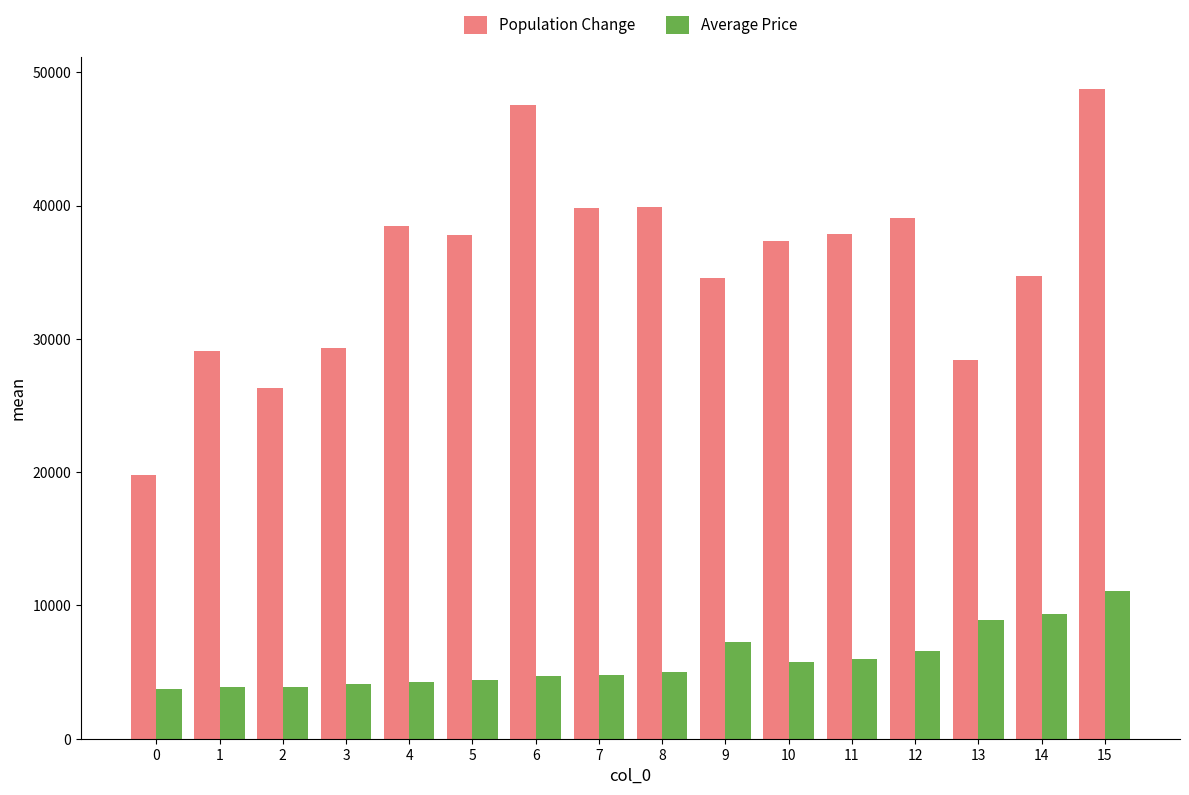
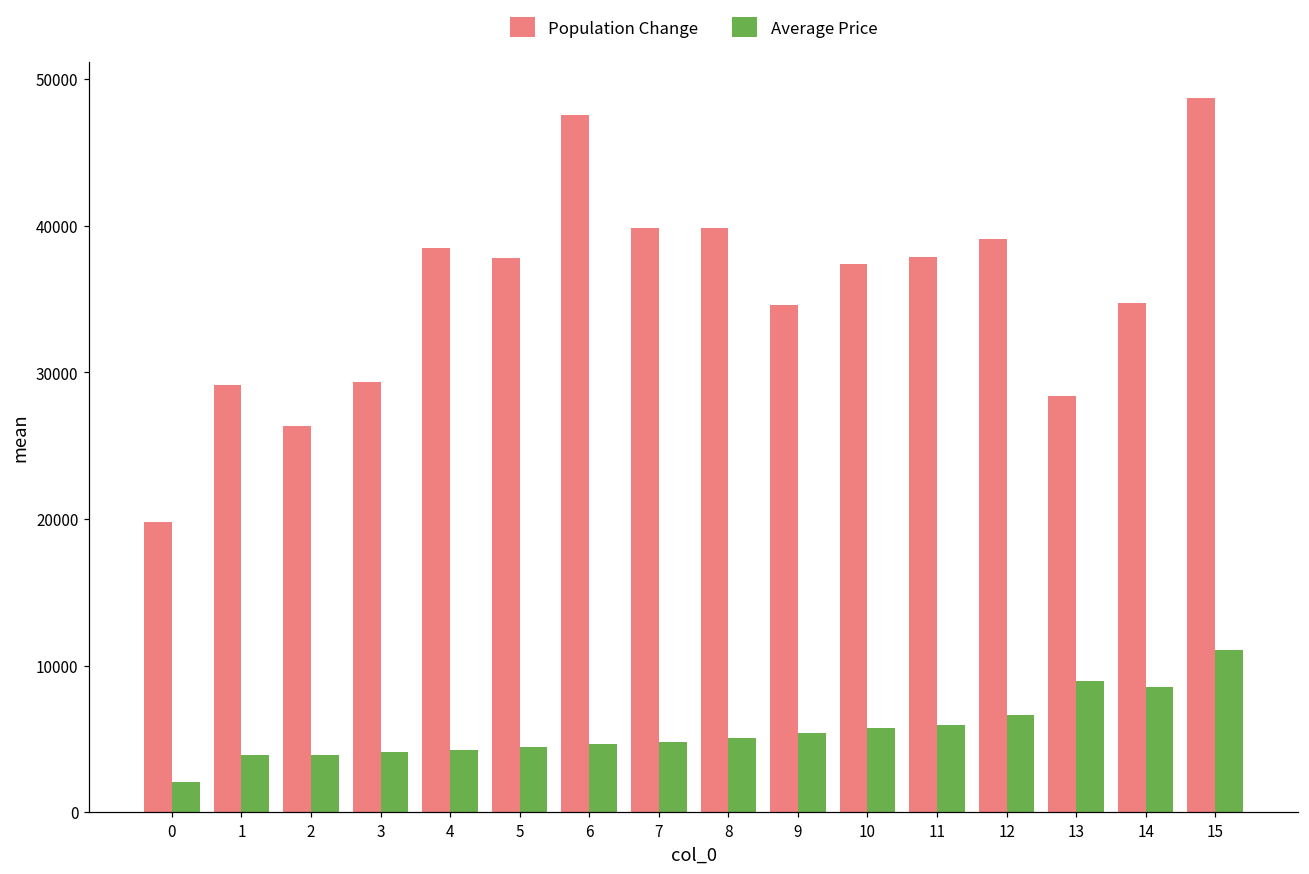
  {
    "Population Change": {
      "0": 19800,
      "1": 29100,
      "2": 26400,
      "3": 29300,
      "4": 38500,
      "5": 37800,
      "6": 47500,
      "7": 39800,
      "8": 39900,
      "9": 34600,
      "10": 37400,
      "11": 37800,
      "12": 39100,
      "13": 28400,
      "14": 34700,
      "15": 48700
    },
    "Average Price": {
-     "0": 3700,
+     "0": 2100,
      "1": 3900,
      "2": 3900,
      "3": 4100,
      "4": 4200,
      "5": 4400,
      "6": 4700,
      "7": 4800,
      "8": 5000,
-     "9": 7300,
+     "9": 5400,
      "10": 5700,
      "11": 6000,
      "12": 6600,
      "13": 8900,
-     "14": 9300,
+     "14": 8500,
      "15": 11100
    }
  }
